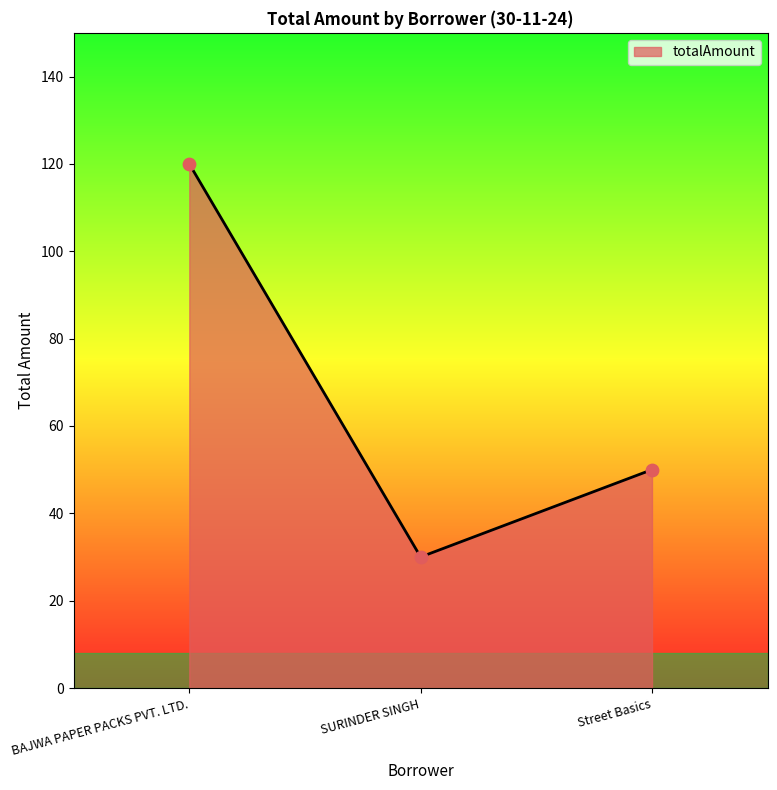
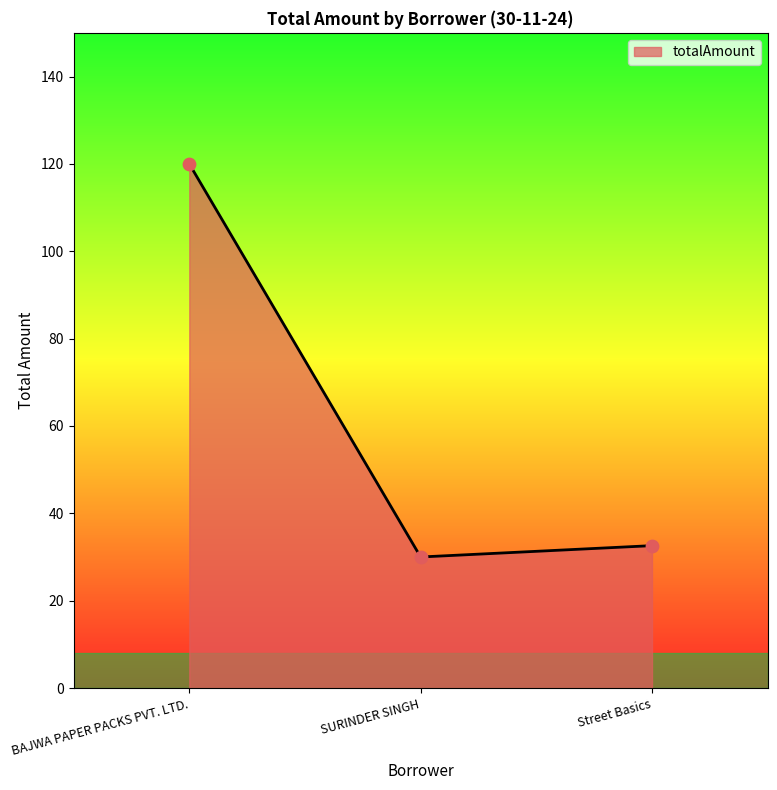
  {
    "BAJWA PAPER PACKS PVT. LTD.": 120,
    "SURINDER SINGH": 30,
-   "Street Basics": 50
+   "Street Basics": 33
  }
